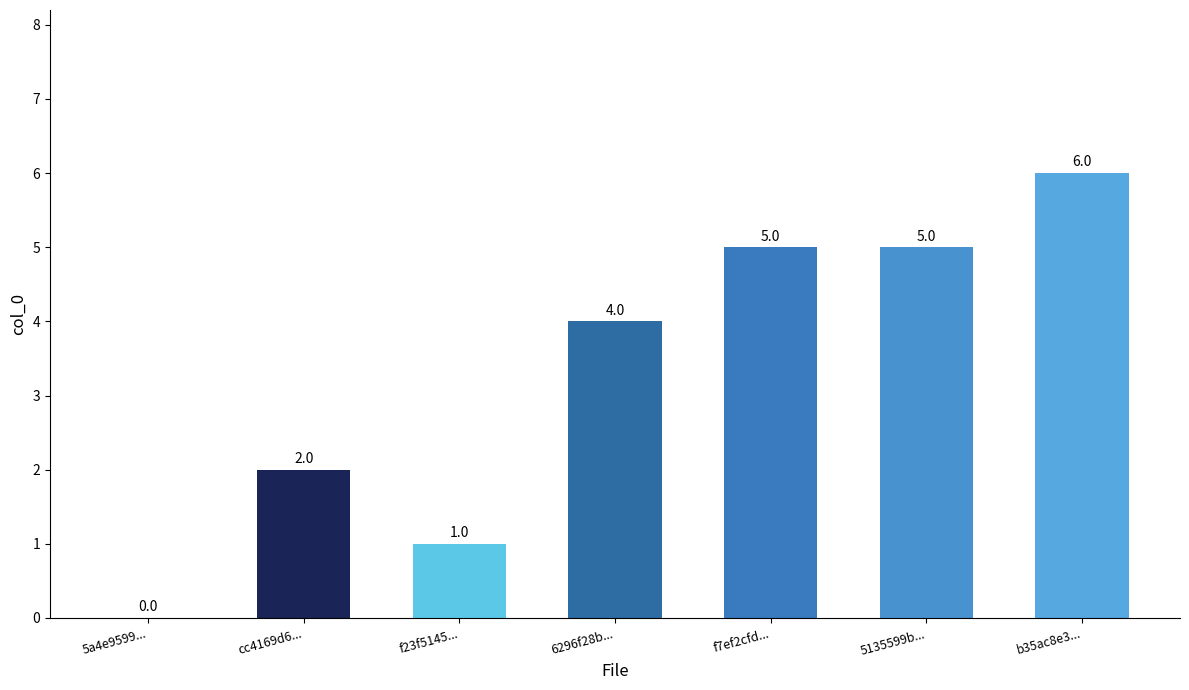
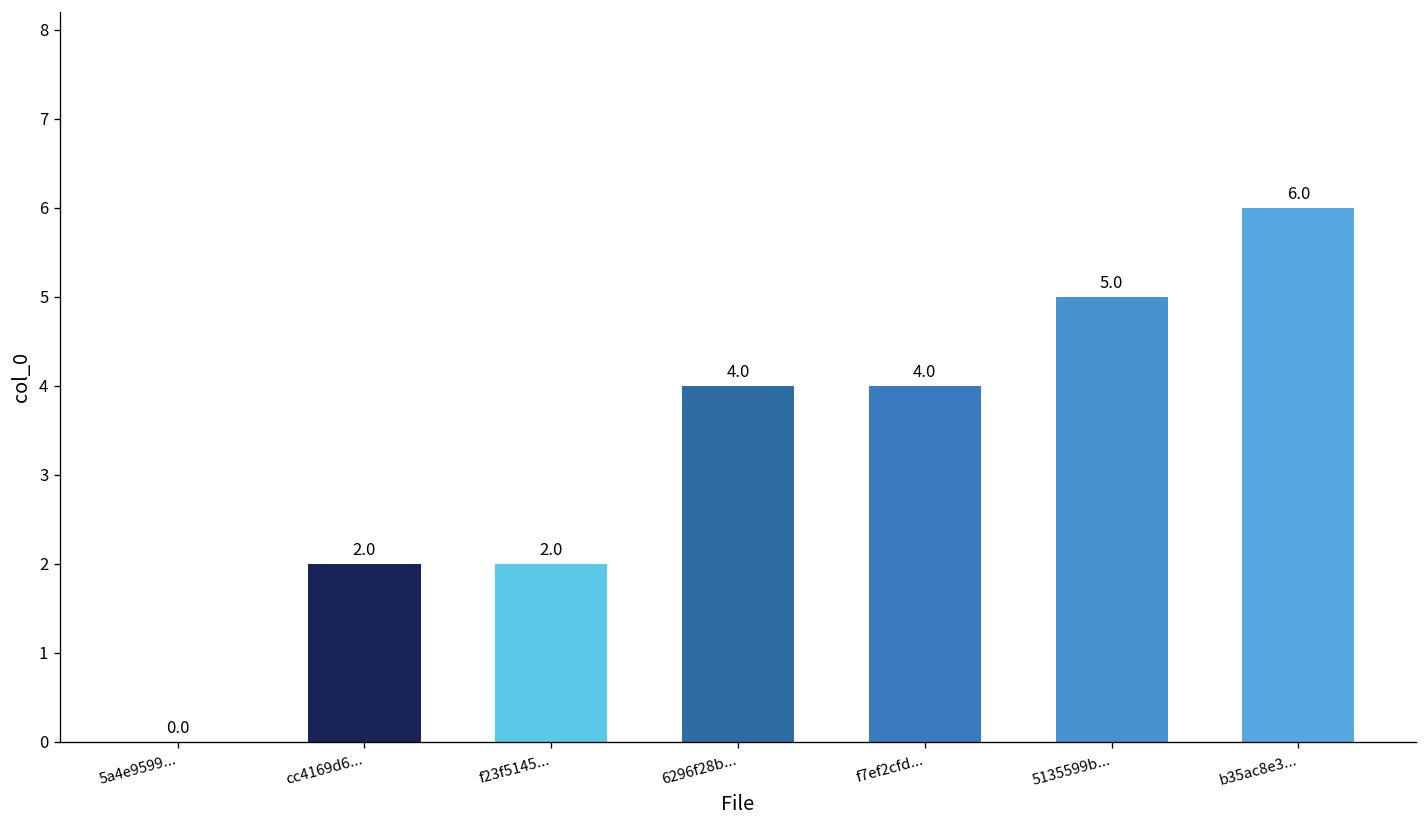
  {
    "5a4e9599...": 0.0,
    "cc4169d6...": 2.0,
-   "f23f5145...": 1.0,
+   "f23f5145...": 2.0,
    "6296f28b...": 4.0,
-   "f7ef2cfd...": 5.0,
+   "f7ef2cfd...": 4.0,
    "5135599b...": 5.0,
    "b35ac8e3...": 6.0
  }
